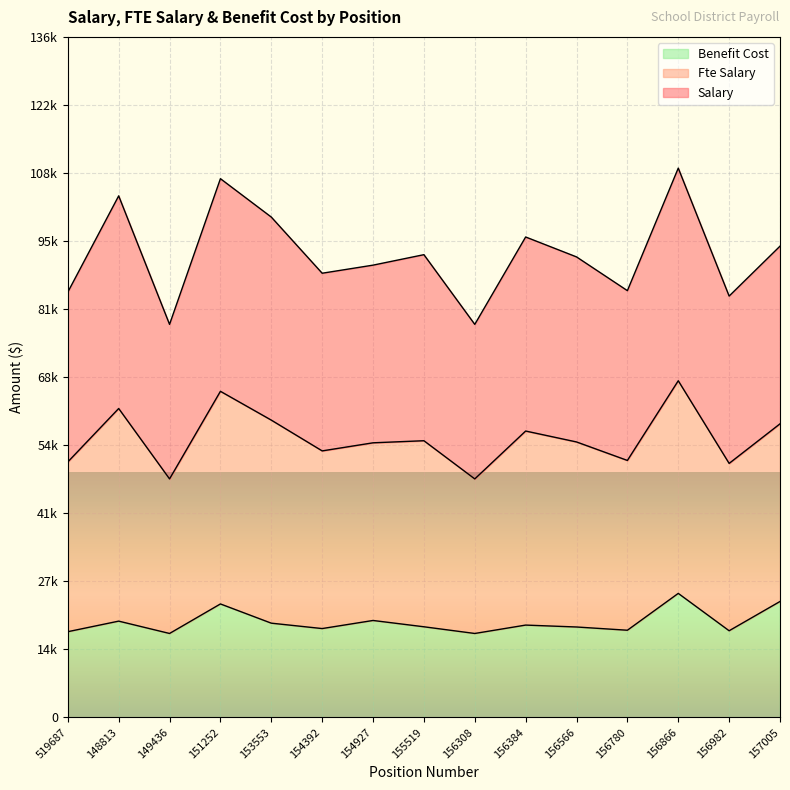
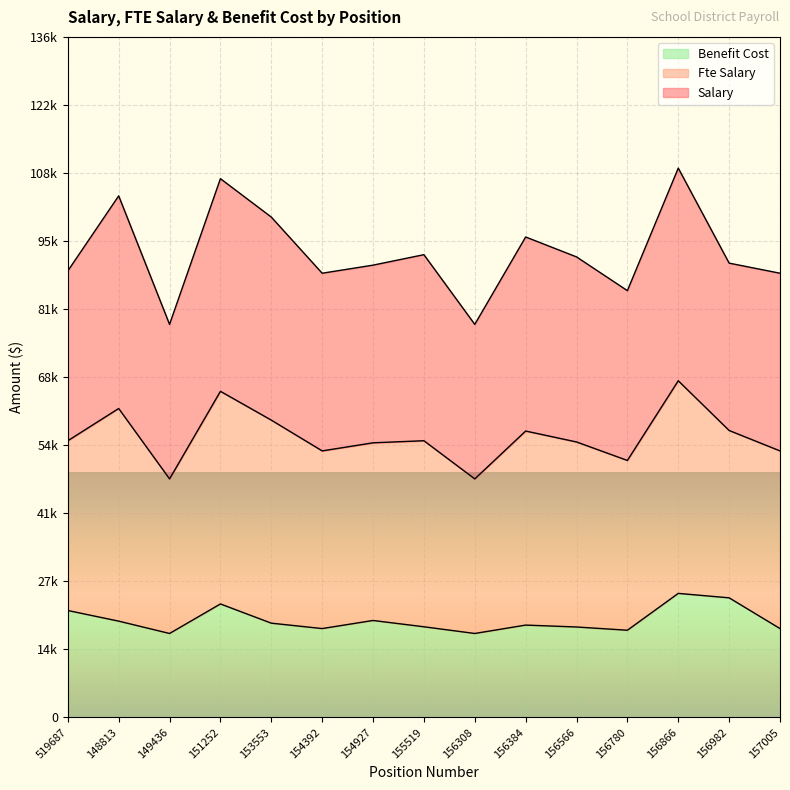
  {
    "Benefit Cost": {
-     "519687": 17000,
+     "519687": 21000,
      "148813": 19000,
      "149436": 17000,
      "151252": 23000,
      "153553": 19000,
      "154392": 18000,
      "154927": 19000,
      "155519": 18000,
      "156308": 17000,
      "156384": 18000,
      "156566": 18000,
      "156780": 17000,
      "156866": 25000,
-     "156982": 17000,
-     "157005": 23000
+     "156982": 24000,
+     "157005": 18000
    }
  }
